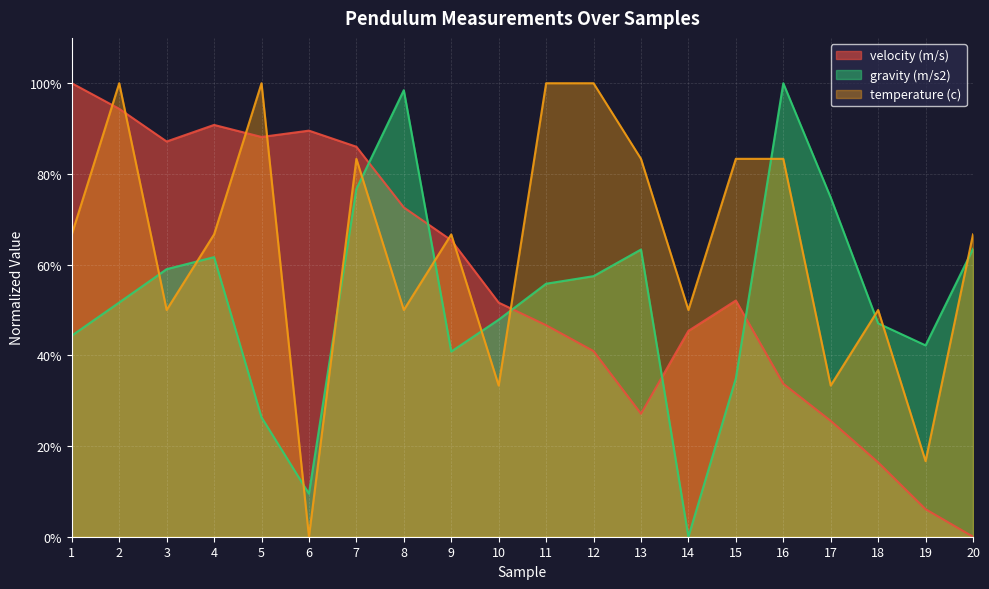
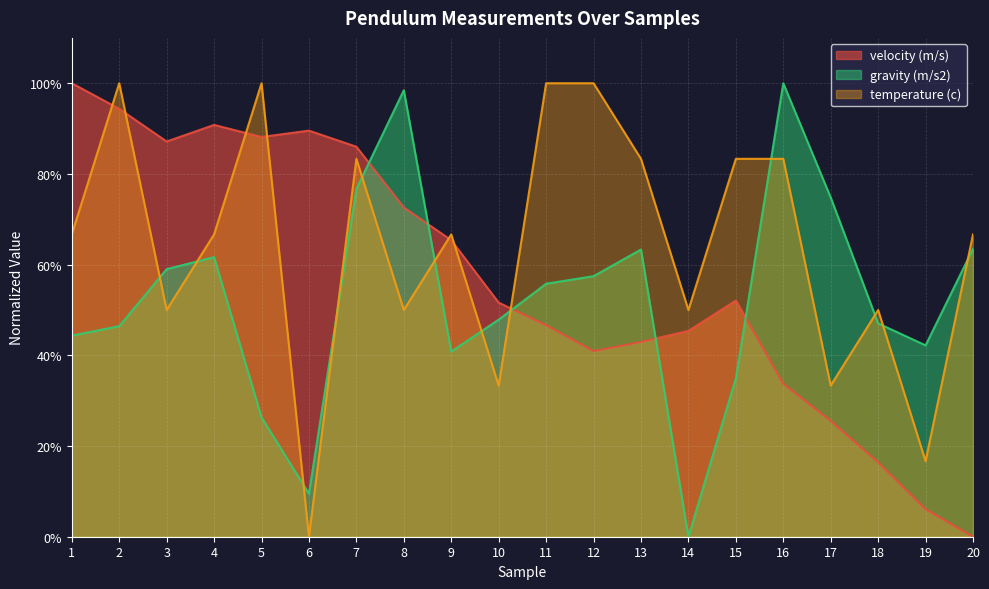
  {
    "velocity (m/s)": {
      "1": "100%",
      "2": "94%",
      "3": "87%",
      "4": "91%",
      "5": "88%",
      "6": "90%",
      "7": "86%",
      "8": "73%",
      "9": "65%",
      "10": "52%",
      "11": "47%",
      "12": "41%",
-     "13": "27%",
+     "13": "43%",
      "14": "45%",
      "15": "52%",
      "16": "34%",
      "17": "26%",
      "18": "16%",
      "19": "6%",
      "20": "0%"
    },
    "gravity (m/s2)": {
      "1": "44%",
-     "2": "52%",
+     "2": "46%",
      "3": "59%",
      "4": "62%",
      "5": "26%",
      "6": "9%",
      "7": "77%",
      "8": "98%",
      "9": "41%",
      "10": "48%",
      "11": "56%",
      "12": "57%",
      "13": "63%",
      "14": "0%",
      "15": "35%",
      "16": "100%",
      "17": "75%",
      "18": "47%",
      "19": "42%",
      "20": "63%"
    },
    "temperature (c)": {
      "1": "67%",
      "2": "100%",
      "3": "50%",
      "4": "67%",
      "5": "100%",
      "6": "0%",
      "7": "83%",
      "8": "50%",
      "9": "67%",
      "10": "33%",
      "11": "100%",
      "12": "100%",
      "13": "83%",
      "14": "50%",
      "15": "83%",
      "16": "83%",
      "17": "33%",
      "18": "50%",
      "19": "17%",
      "20": "67%"
    }
  }
